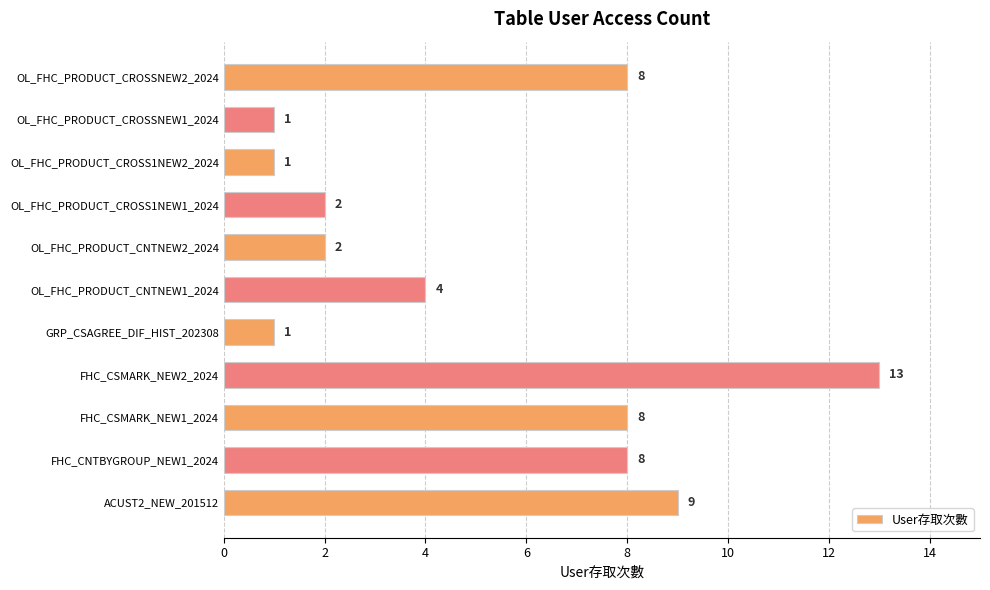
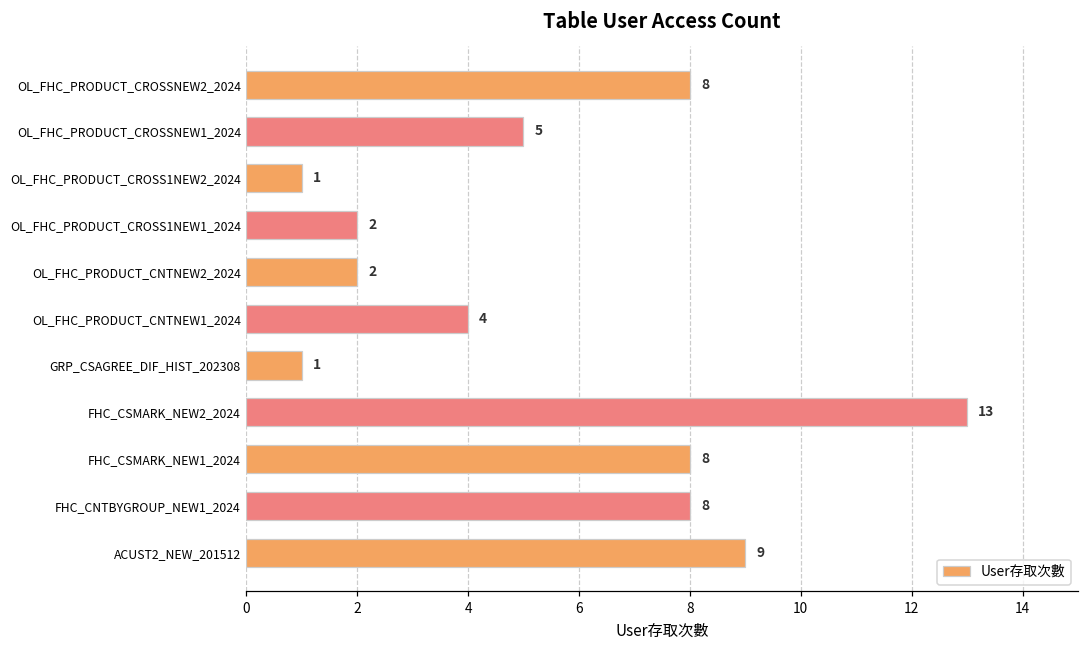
  {
    "OL_FHC_PRODUCT_CROSSNEW2_2024": 8,
-   "OL_FHC_PRODUCT_CROSSNEW1_2024": 1,
+   "OL_FHC_PRODUCT_CROSSNEW1_2024": 5,
    "OL_FHC_PRODUCT_CROSS1NEW2_2024": 1,
    "OL_FHC_PRODUCT_CROSS1NEW1_2024": 2,
    "OL_FHC_PRODUCT_CNTNEW2_2024": 2,
    "OL_FHC_PRODUCT_CNTNEW1_2024": 4,
    "GRP_CSAGREE_DIF_HIST_202308": 1,
    "FHC_CSMARK_NEW2_2024": 13,
    "FHC_CSMARK_NEW1_2024": 8,
    "FHC_CNTBYGROUP_NEW1_2024": 8,
    "ACUST2_NEW_201512": 9
  }
